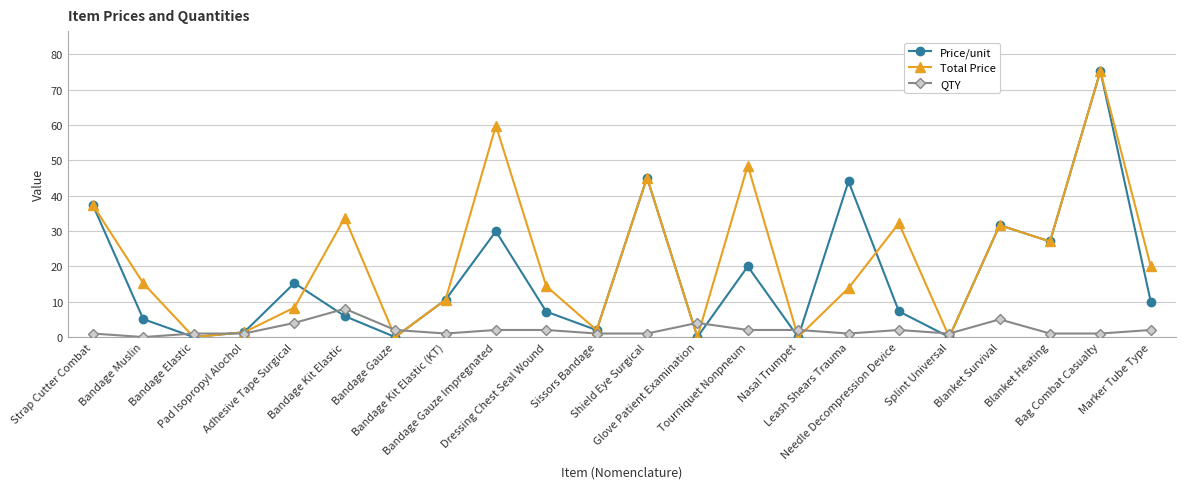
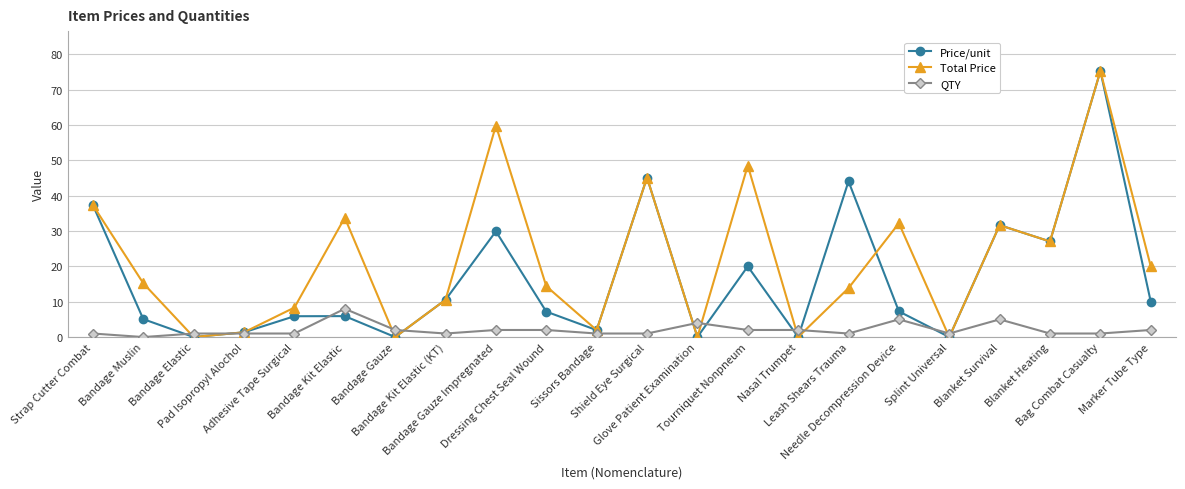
  {
    "Price/unit": {
      "Bandage Muslin": 5,
-     "Adhesive Tape Surgical": 15,
+     "Adhesive Tape Surgical": 6,
      "Bandage Kit Elastic": 6,
      "Bandage Gauze Impregnated": 30,
      "Dressing Chest Seal Wound": 7,
      "Tourniquet Nonpneum": 20,
      "Leash Shears Trauma": 44,
      "Needle Decompression Device": 7,
      "Marker Tube Type": 10
    },
    "Total Price": {
      "Bandage Muslin": 15,
      "Adhesive Tape Surgical": 8,
      "Bandage Kit Elastic": 34,
      "Bandage Gauze Impregnated": 60,
      "Dressing Chest Seal Wound": 14,
      "Tourniquet Nonpneum": 49,
      "Leash Shears Trauma": 14,
      "Needle Decompression Device": 32,
      "Marker Tube Type": 20
    },
    "QTY": {
      "Strap Cutter Combat": 1,
      "Bandage Muslin": 0,
      "Bandage Elastic": 1,
-     "Adhesive Tape Surgical": 4,
+     "Adhesive Tape Surgical": 1,
      "Bandage Kit Elastic": 8,
      "Bandage Gauze": 2,
      "Bandage Kit Elastic (KT)": 1,
      "Bandage Gauze Impregnated": 2,
      "Dressing Chest Seal Wound": 2,
      "Sissors Bandage": 1,
      "Shield Eye Surgical": 1,
      "Glove Patient Examination": 4,
      "Tourniquet Nonpneum": 2,
      "Nasal Trumpet": 2,
      "Leash Shears Trauma": 1,
-     "Needle Decompression Device": 2,
+     "Needle Decompression Device": 5,
      "Splint Universal": 1,
      "Blanket Survival": 5,
      "Blanket Heating": 1,
      "Bag Combat Casualty": 1,
      "Marker Tube Type": 2
    }
  }
